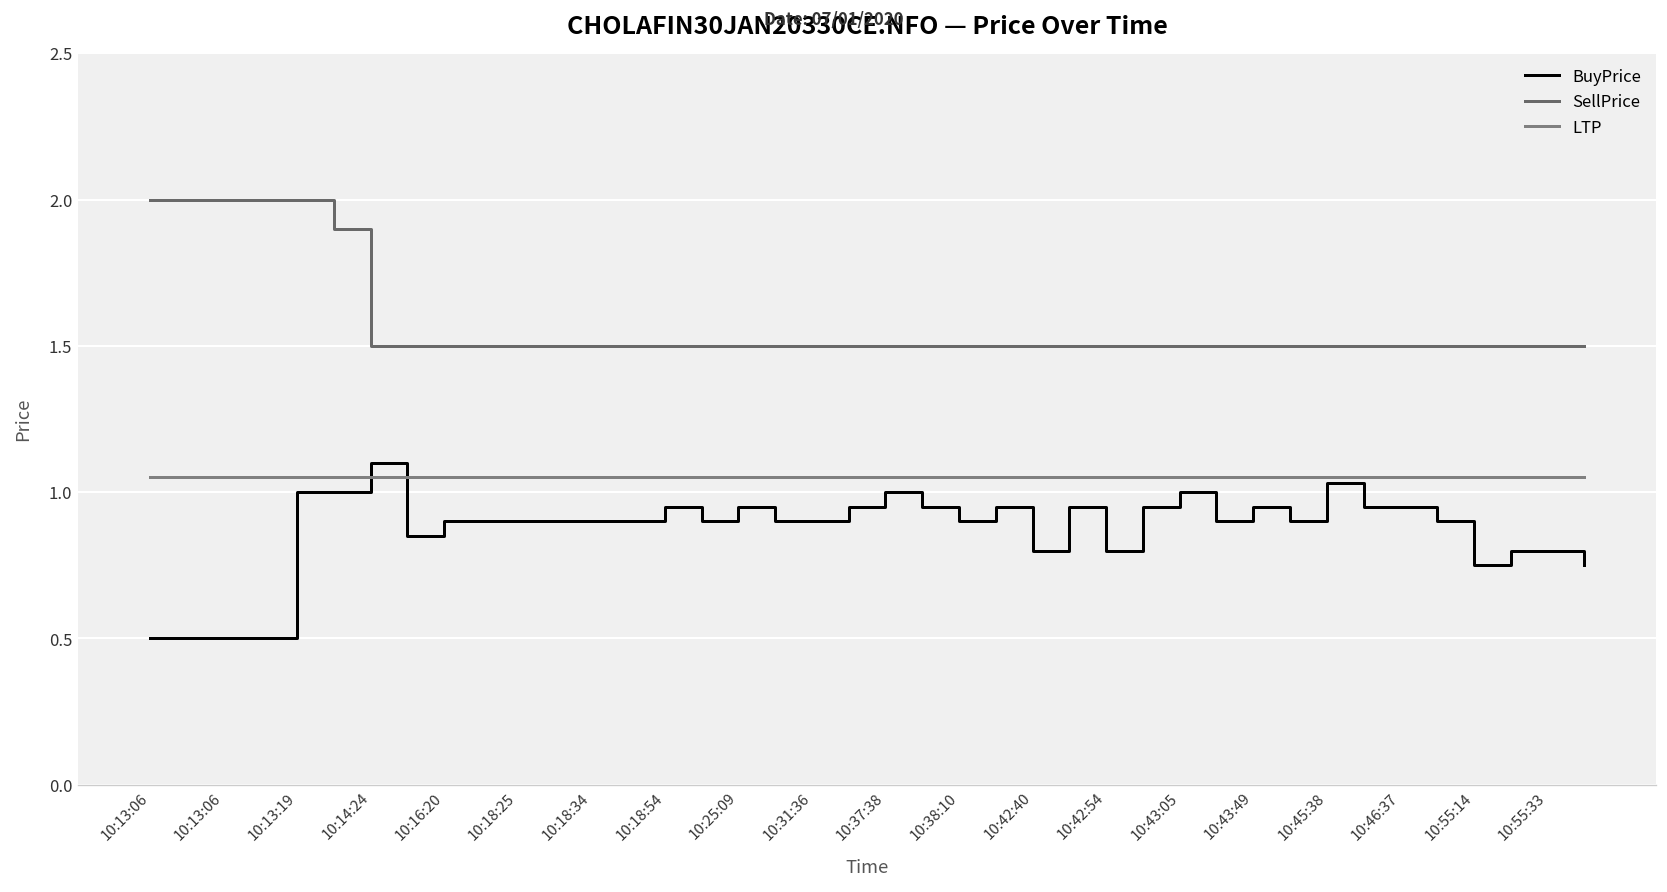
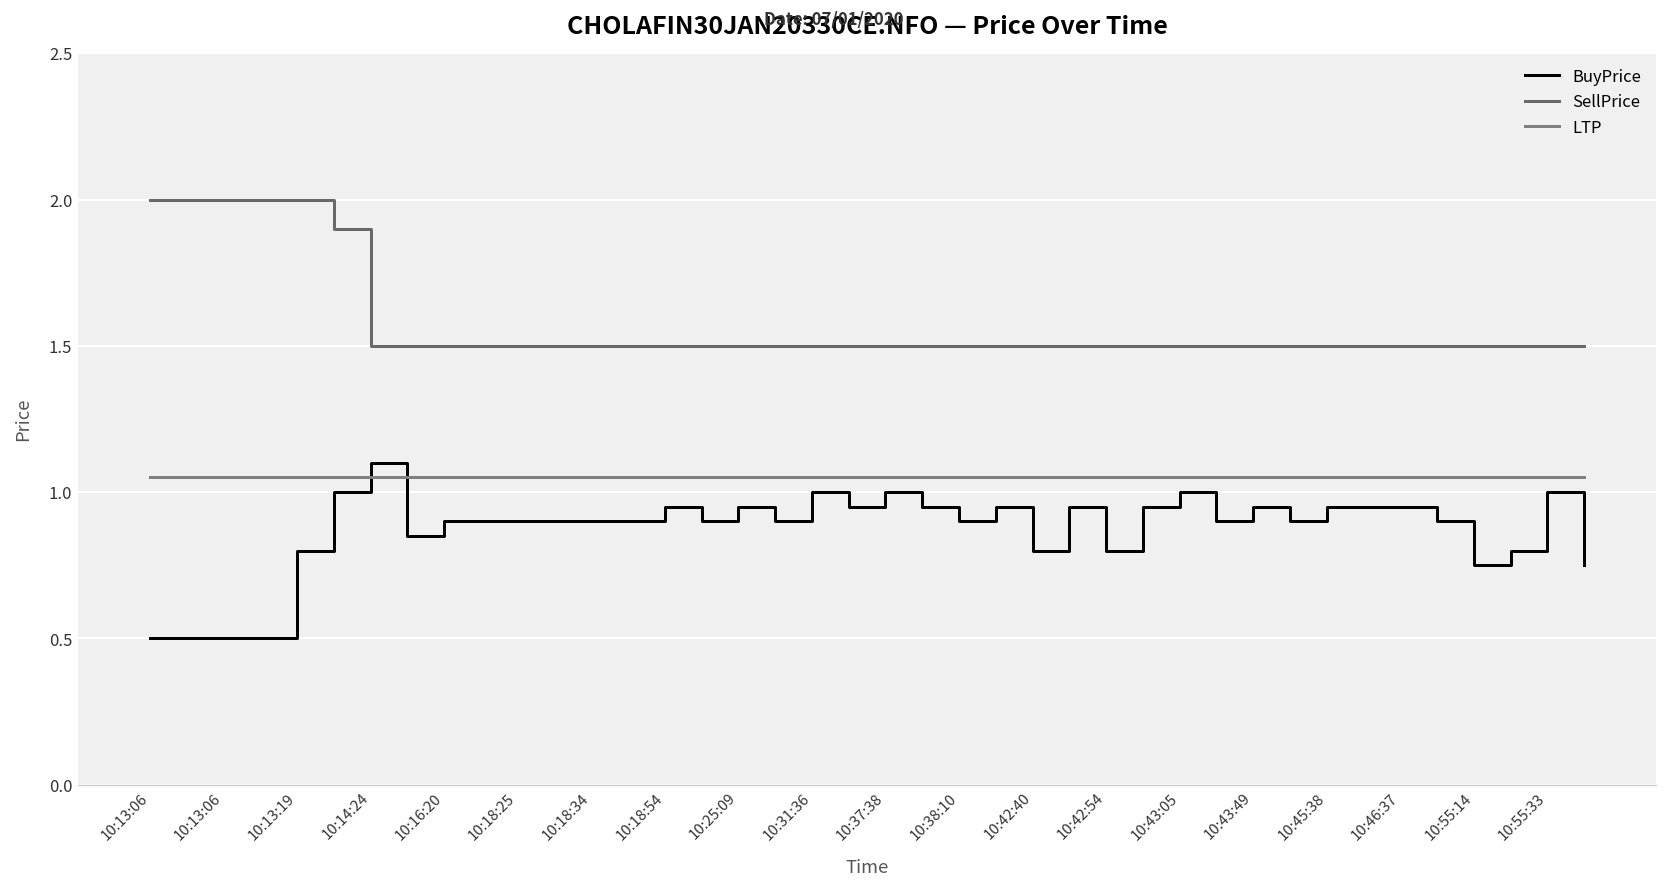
  {
    "BuyPrice": {
-     "10:13:19": 1.0,
+     "10:13:19": 0.8,
      "10:14:24": 1.10,
      "10:16:20": 0.90,
      "10:18:25": 0.90,
      "10:18:34": 0.90,
      "10:18:54": 0.95,
      "10:25:09": 0.95,
-     "10:31:36": 0.9,
+     "10:31:36": 1.0,
      "10:37:38": 1.00,
      "10:38:10": 0.90,
      "10:42:40": 0.80,
      "10:42:54": 0.80,
      "10:43:05": 1.00,
      "10:43:49": 0.95,
-     "10:45:38": 1.03,
+     "10:45:38": 0.95,
      "10:46:37": 0.95,
      "10:55:14": 0.75,
-     "10:55:33": 0.8
+     "10:55:33": 1.0
    }
  }
